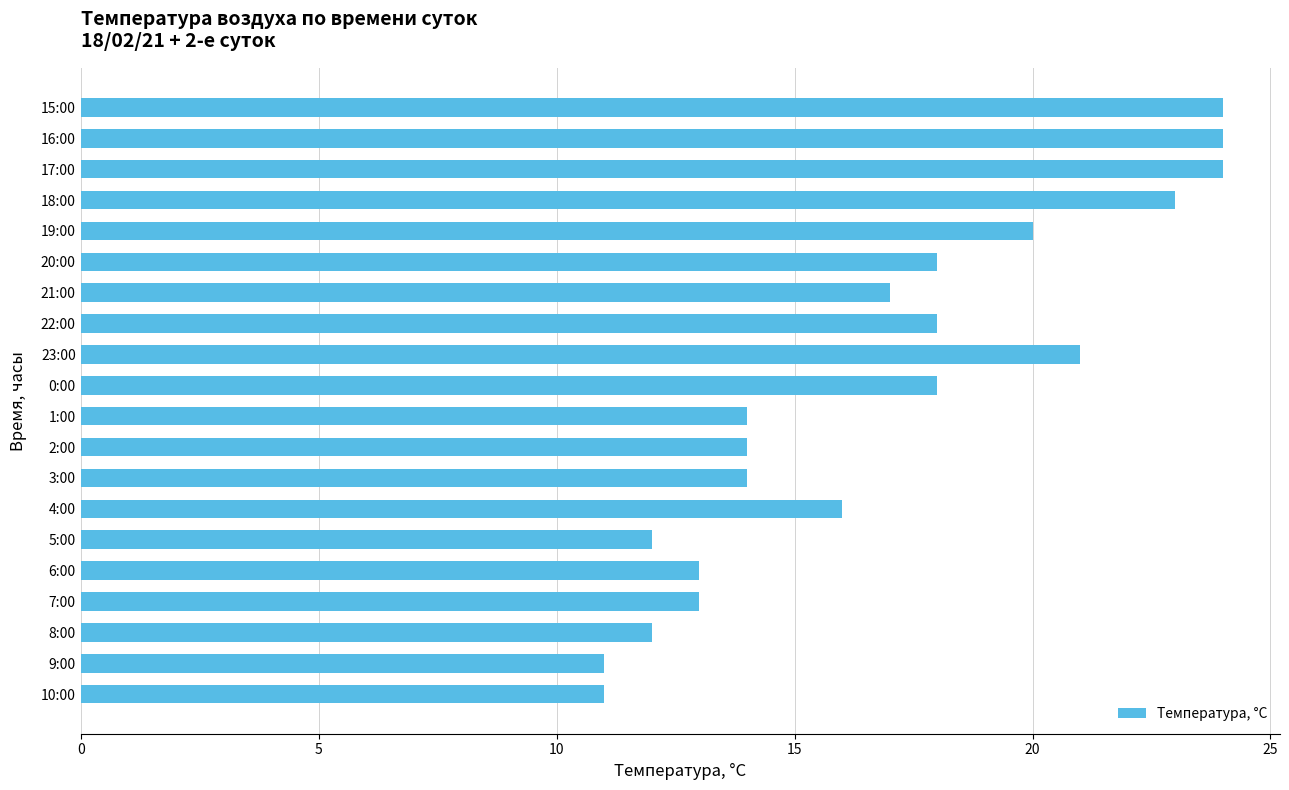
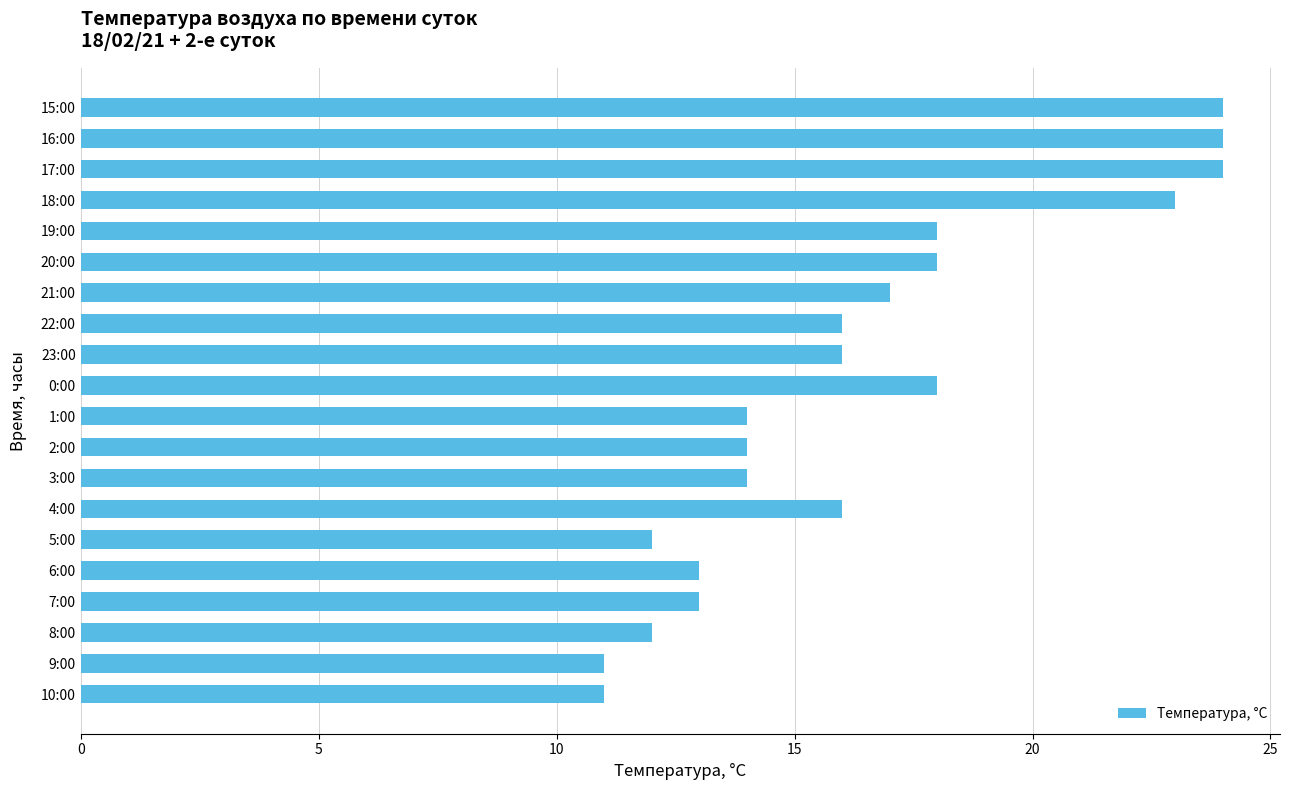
  {
    "15:00": 24,
    "16:00": 24,
    "17:00": 24,
    "18:00": 23,
-   "19:00": 20,
+   "19:00": 18,
    "20:00": 18,
    "21:00": 17,
-   "22:00": 18,
-   "23:00": 21,
+   "22:00": 16,
+   "23:00": 16,
    "0:00": 18,
    "1:00": 14,
    "2:00": 14,
    "3:00": 14,
    "4:00": 16,
    "5:00": 12,
    "6:00": 13,
    "7:00": 13,
    "8:00": 12,
    "9:00": 11,
    "10:00": 11
  }
